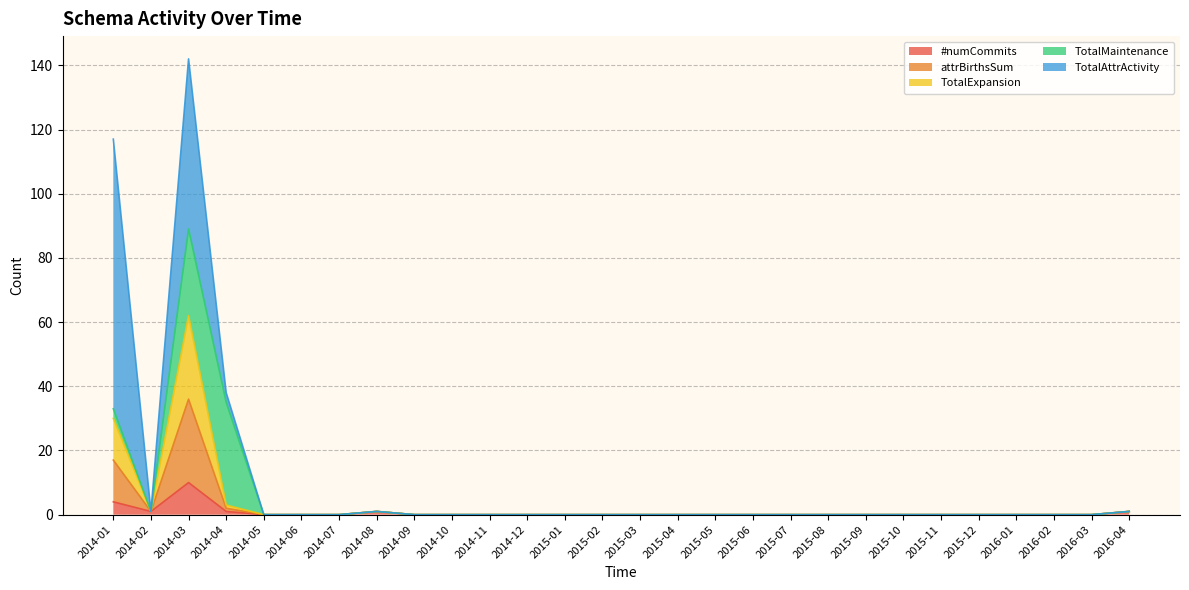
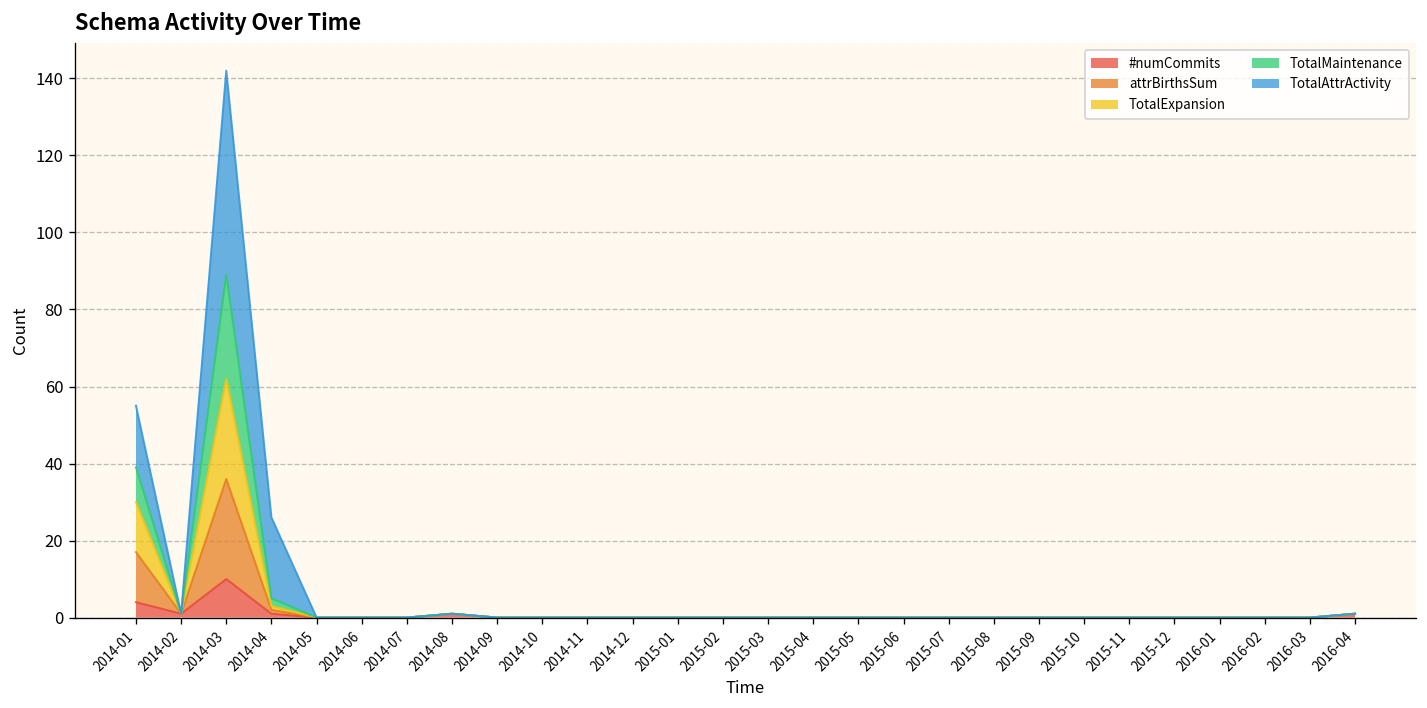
  {
    "TotalExpansion": {
      "2014-01": 13,
      "2014-03": 26,
      "2014-04": 1
    },
    "TotalMaintenance": {
-     "2014-01": 3,
+     "2014-01": 9,
      "2014-03": 27,
-     "2014-04": 32
+     "2014-04": 2
    },
    "TotalAttrActivity": {
-     "2014-01": 84,
+     "2014-01": 16,
      "2014-03": 53,
-     "2014-04": 3
+     "2014-04": 21
    }
  }
